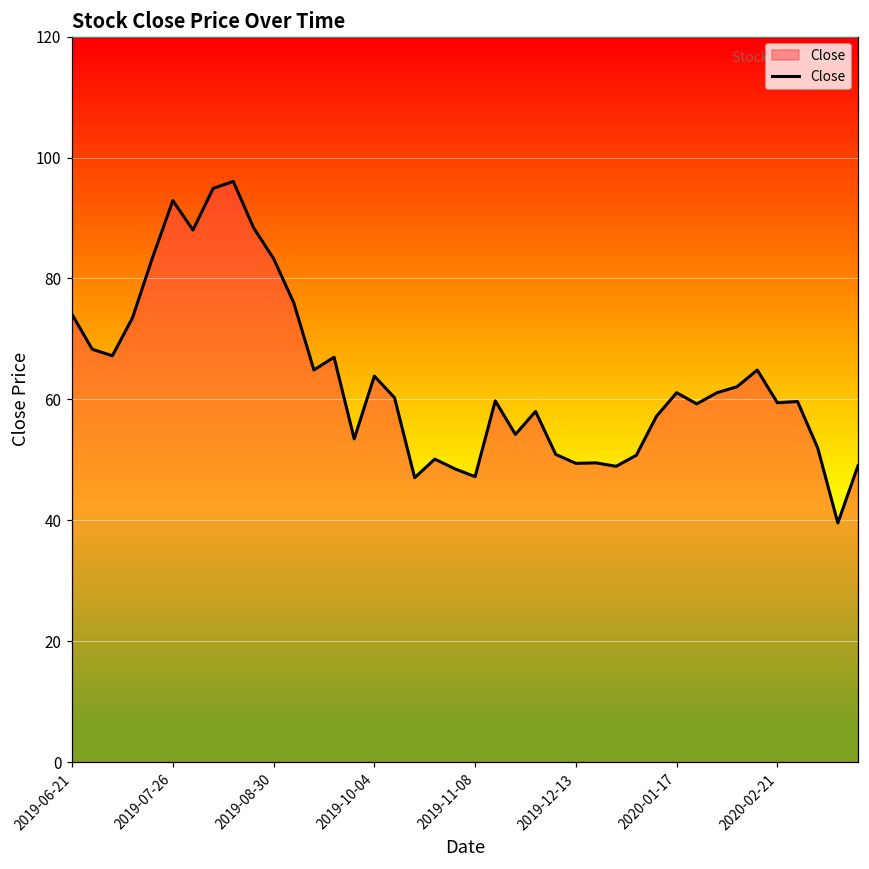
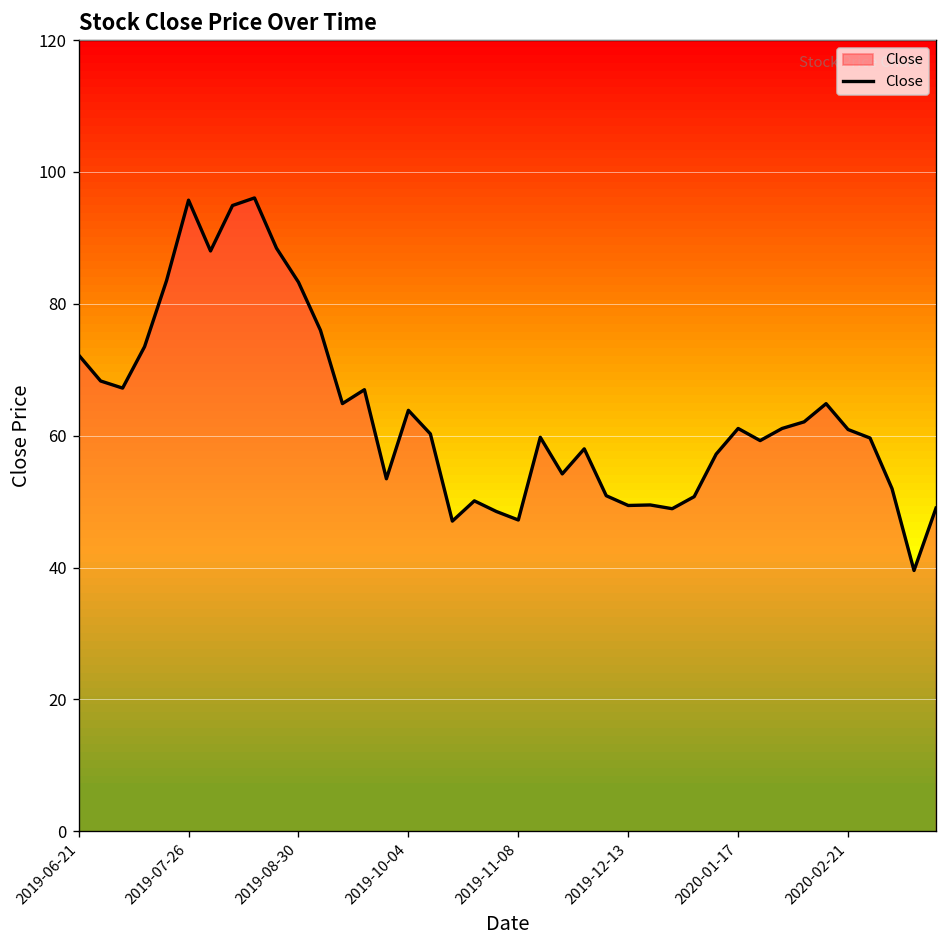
  {
-   "2019-06-21": 74,
-   "2019-07-26": 93,
+   "2019-06-21": 72,
+   "2019-07-26": 96,
    "2019-08-30": 83,
    "2019-10-04": 64,
    "2019-11-08": 47,
    "2019-12-13": 49,
    "2020-01-17": 61,
-   "2020-02-21": 59
+   "2020-02-21": 61
  }
